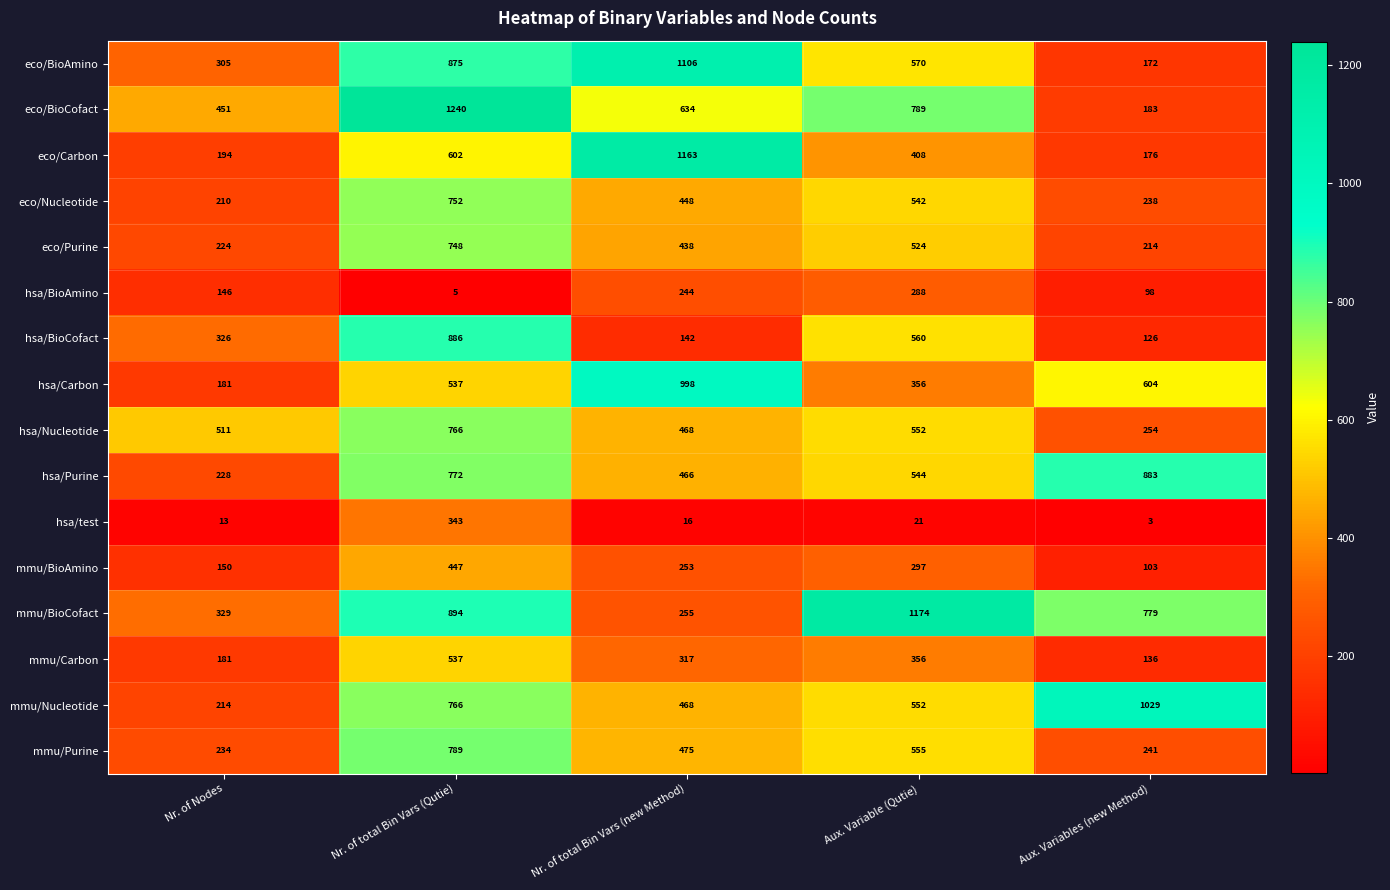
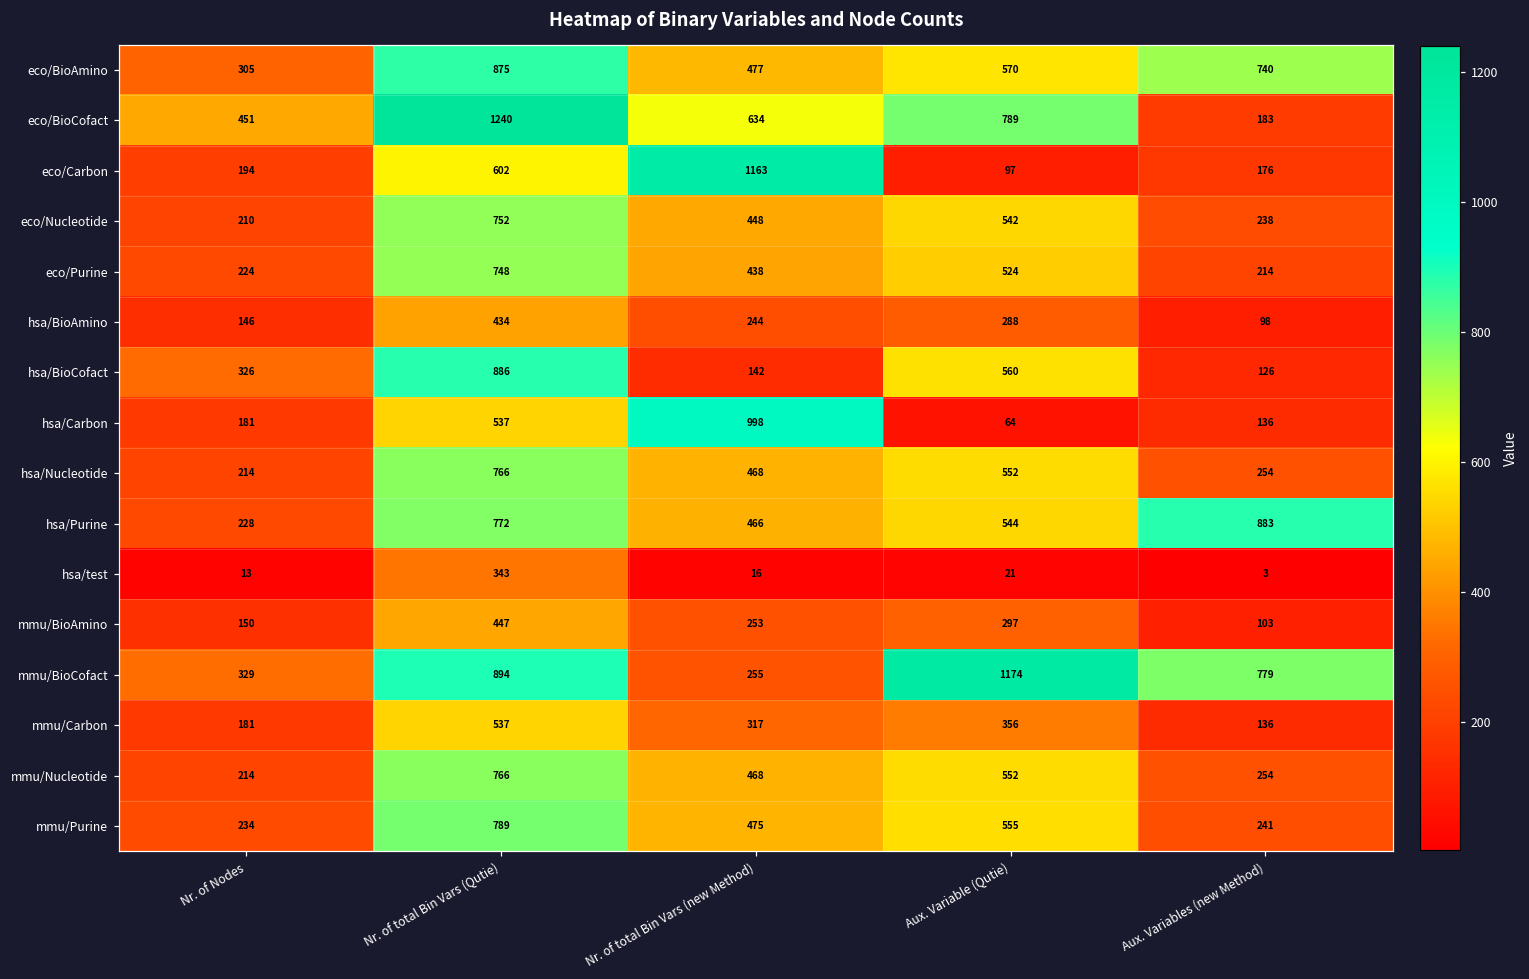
  {
    "eco/BioAmino": {
      "Nr. of Nodes": 305,
      "Nr. of total Bin Vars (Qutie)": 875,
-     "Nr. of total Bin Vars (new Method)": 1106,
+     "Nr. of total Bin Vars (new Method)": 477,
      "Aux. Variable (Qutie)": 570,
-     "Aux. Variables (new Method)": 172
+     "Aux. Variables (new Method)": 740
    },
    "eco/BioCofact": {
      "Nr. of Nodes": 451,
      "Nr. of total Bin Vars (Qutie)": 1240,
      "Nr. of total Bin Vars (new Method)": 634,
      "Aux. Variable (Qutie)": 789,
      "Aux. Variables (new Method)": 183
    },
    "eco/Carbon": {
      "Nr. of Nodes": 194,
      "Nr. of total Bin Vars (Qutie)": 602,
      "Nr. of total Bin Vars (new Method)": 1163,
-     "Aux. Variable (Qutie)": 408,
+     "Aux. Variable (Qutie)": 97,
      "Aux. Variables (new Method)": 176
    },
    "eco/Nucleotide": {
      "Nr. of Nodes": 210,
      "Nr. of total Bin Vars (Qutie)": 752,
      "Nr. of total Bin Vars (new Method)": 448,
      "Aux. Variable (Qutie)": 542,
      "Aux. Variables (new Method)": 238
    },
    "eco/Purine": {
      "Nr. of Nodes": 224,
      "Nr. of total Bin Vars (Qutie)": 748,
      "Nr. of total Bin Vars (new Method)": 438,
      "Aux. Variable (Qutie)": 524,
      "Aux. Variables (new Method)": 214
    },
    "hsa/BioAmino": {
      "Nr. of Nodes": 146,
-     "Nr. of total Bin Vars (Qutie)": 5,
+     "Nr. of total Bin Vars (Qutie)": 434,
      "Nr. of total Bin Vars (new Method)": 244,
      "Aux. Variable (Qutie)": 288,
      "Aux. Variables (new Method)": 98
    },
    "hsa/BioCofact": {
      "Nr. of Nodes": 326,
      "Nr. of total Bin Vars (Qutie)": 886,
      "Nr. of total Bin Vars (new Method)": 142,
      "Aux. Variable (Qutie)": 560,
      "Aux. Variables (new Method)": 126
    },
    "hsa/Carbon": {
      "Nr. of Nodes": 181,
      "Nr. of total Bin Vars (Qutie)": 537,
      "Nr. of total Bin Vars (new Method)": 998,
-     "Aux. Variable (Qutie)": 356,
-     "Aux. Variables (new Method)": 604
+     "Aux. Variable (Qutie)": 64,
+     "Aux. Variables (new Method)": 136
    },
    "hsa/Nucleotide": {
-     "Nr. of Nodes": 511,
+     "Nr. of Nodes": 214,
      "Nr. of total Bin Vars (Qutie)": 766,
      "Nr. of total Bin Vars (new Method)": 468,
      "Aux. Variable (Qutie)": 552,
      "Aux. Variables (new Method)": 254
    },
    "hsa/Purine": {
      "Nr. of Nodes": 228,
      "Nr. of total Bin Vars (Qutie)": 772,
      "Nr. of total Bin Vars (new Method)": 466,
      "Aux. Variable (Qutie)": 544,
      "Aux. Variables (new Method)": 883
    },
    "hsa/test": {
      "Nr. of Nodes": 13,
      "Nr. of total Bin Vars (Qutie)": 343,
      "Nr. of total Bin Vars (new Method)": 16,
      "Aux. Variable (Qutie)": 21,
      "Aux. Variables (new Method)": 3
    },
    "mmu/BioAmino": {
      "Nr. of Nodes": 150,
      "Nr. of total Bin Vars (Qutie)": 447,
      "Nr. of total Bin Vars (new Method)": 253,
      "Aux. Variable (Qutie)": 297,
      "Aux. Variables (new Method)": 103
    },
    "mmu/BioCofact": {
      "Nr. of Nodes": 329,
      "Nr. of total Bin Vars (Qutie)": 894,
      "Nr. of total Bin Vars (new Method)": 255,
      "Aux. Variable (Qutie)": 1174,
      "Aux. Variables (new Method)": 779
    },
    "mmu/Carbon": {
      "Nr. of Nodes": 181,
      "Nr. of total Bin Vars (Qutie)": 537,
      "Nr. of total Bin Vars (new Method)": 317,
      "Aux. Variable (Qutie)": 356,
      "Aux. Variables (new Method)": 136
    },
    "mmu/Nucleotide": {
      "Nr. of Nodes": 214,
      "Nr. of total Bin Vars (Qutie)": 766,
      "Nr. of total Bin Vars (new Method)": 468,
      "Aux. Variable (Qutie)": 552,
-     "Aux. Variables (new Method)": 1029
+     "Aux. Variables (new Method)": 254
    },
    "mmu/Purine": {
      "Nr. of Nodes": 234,
      "Nr. of total Bin Vars (Qutie)": 789,
      "Nr. of total Bin Vars (new Method)": 475,
      "Aux. Variable (Qutie)": 555,
      "Aux. Variables (new Method)": 241
    }
  }
